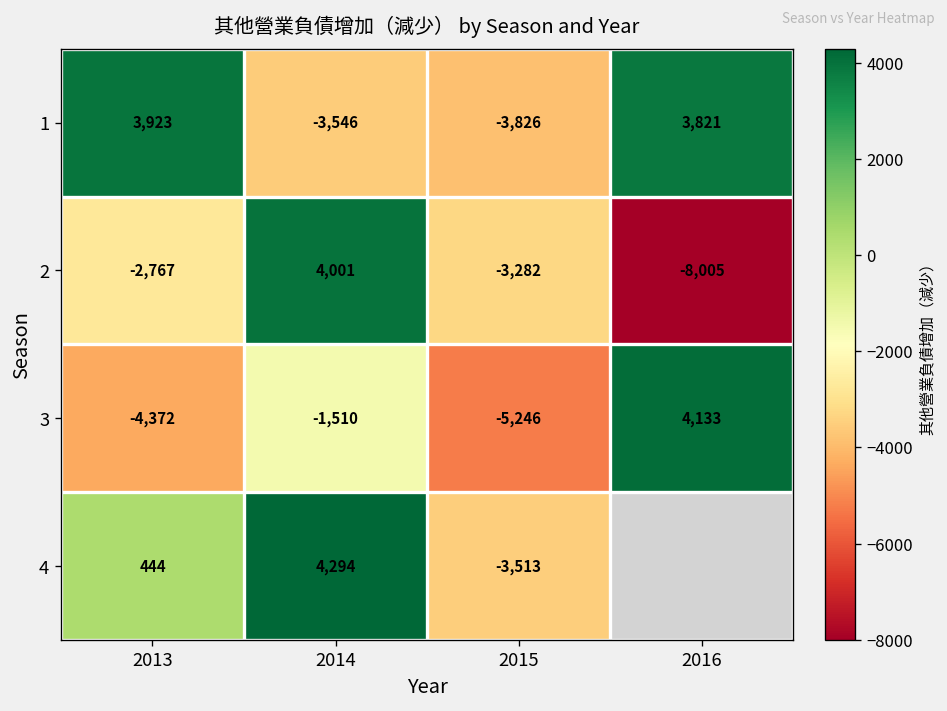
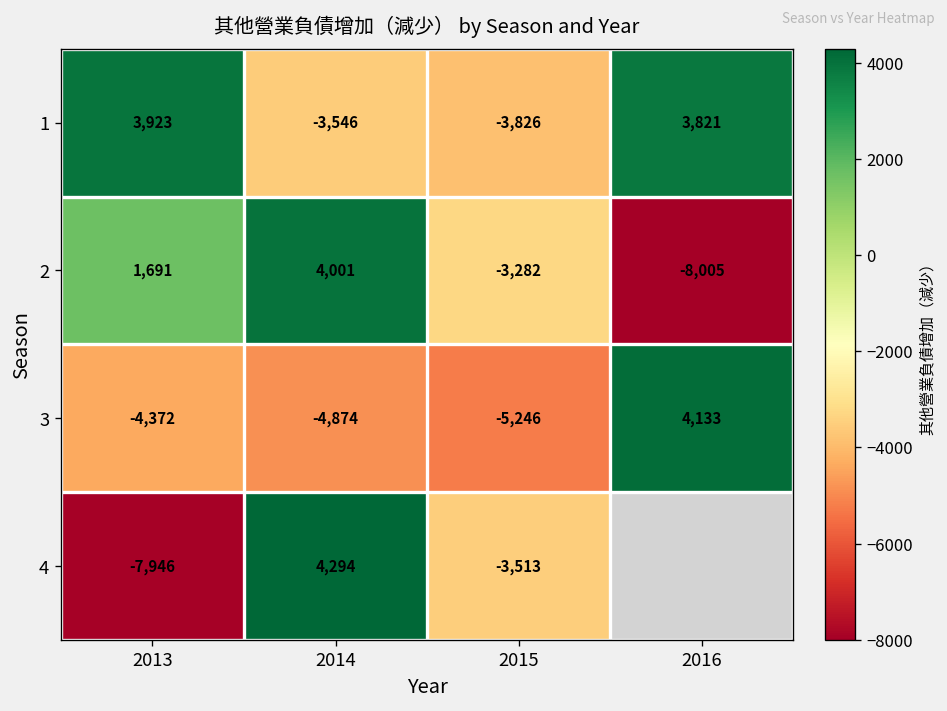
  {
    "1": {
      "2013": "3,923",
      "2014": "-3,546",
      "2015": "-3,826",
      "2016": "3,821"
    },
    "2": {
-     "2013": "-2,767",
+     "2013": "1,691",
      "2014": "4,001",
      "2015": "-3,282",
      "2016": "-8,005"
    },
    "3": {
      "2013": "-4,372",
-     "2014": "-1,510",
+     "2014": "-4,874",
      "2015": "-5,246",
      "2016": "4,133"
    },
    "4": {
-     "2013": "444",
+     "2013": "-7,946",
      "2014": "4,294",
      "2015": "-3,513"
    }
  }
